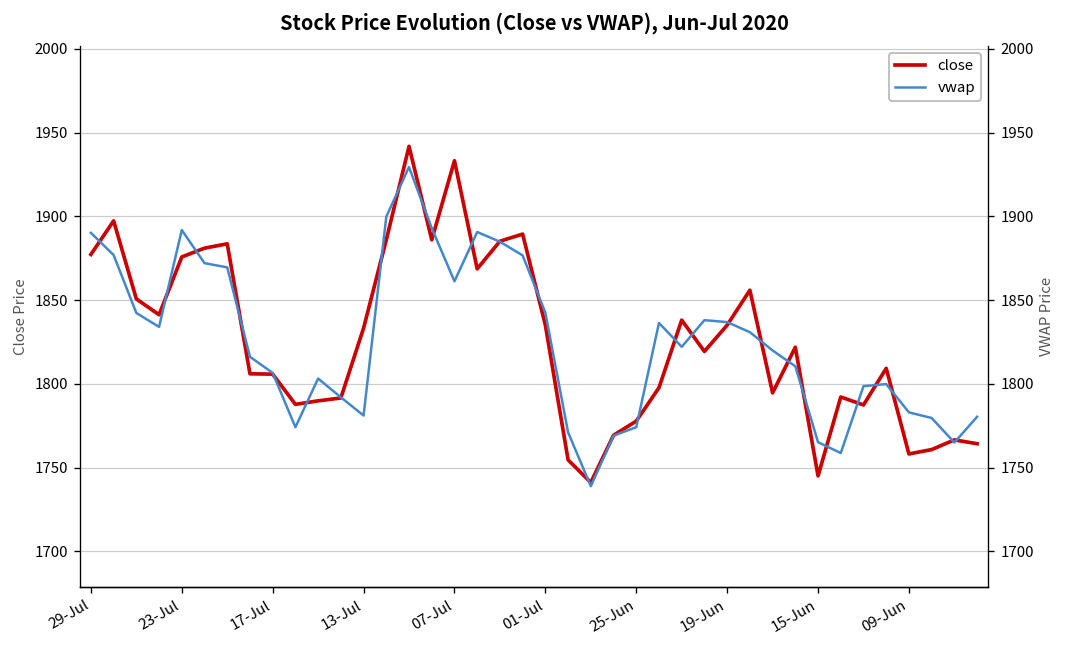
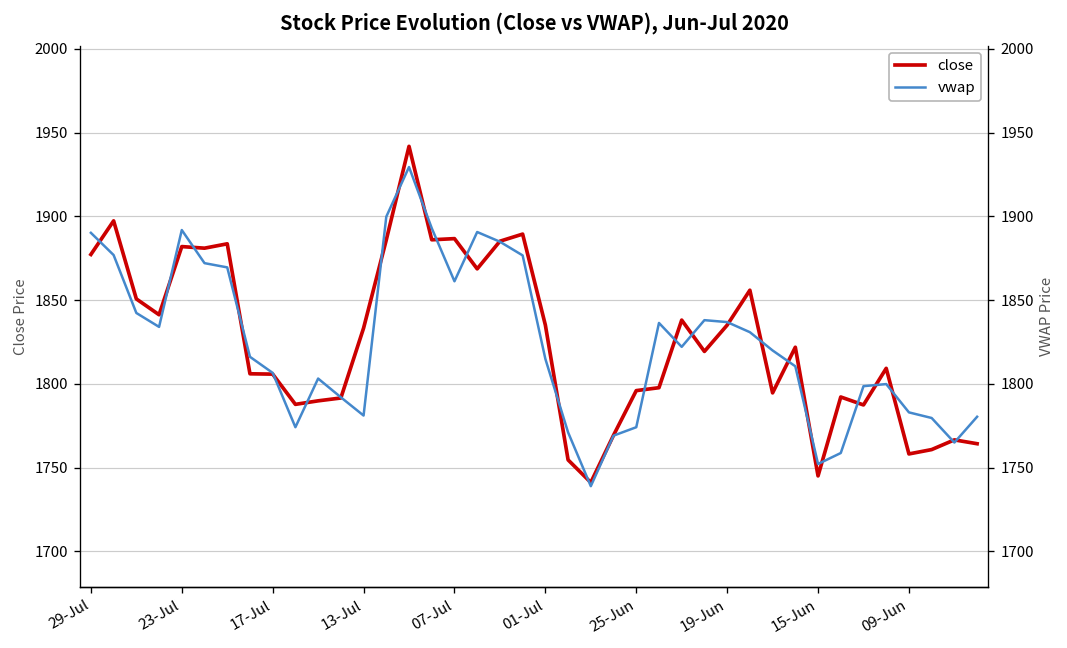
  {
    "close": {
      "29-Jul": 1877,
-     "23-Jul": 1876,
+     "23-Jul": 1882,
      "13-Jul": 1833,
-     "07-Jul": 1933,
+     "07-Jul": 1887,
      "01-Jul": 1835,
-     "25-Jun": 1778,
+     "25-Jun": 1796,
      "15-Jun": 1745,
      "09-Jun": 1758
    },
    "vwap": {
      "29-Jul": 1890,
      "23-Jul": 1892,
      "13-Jul": 1781,
      "07-Jul": 1861,
-     "01-Jul": 1843,
+     "01-Jul": 1815,
      "25-Jun": 1774,
-     "15-Jun": 1765,
+     "15-Jun": 1752,
      "09-Jun": 1783
    }
  }
